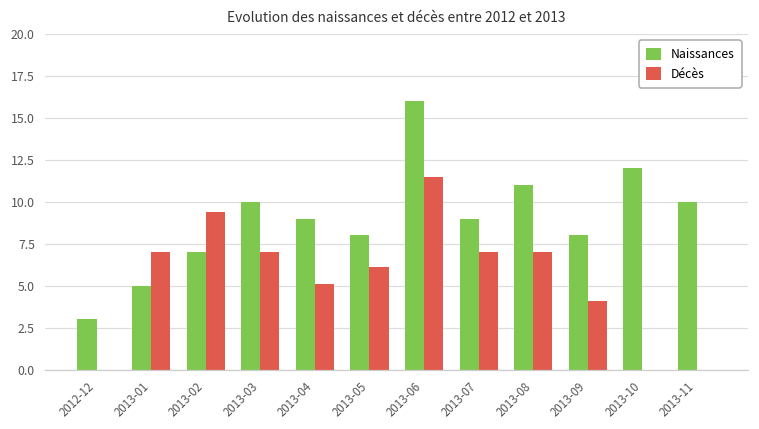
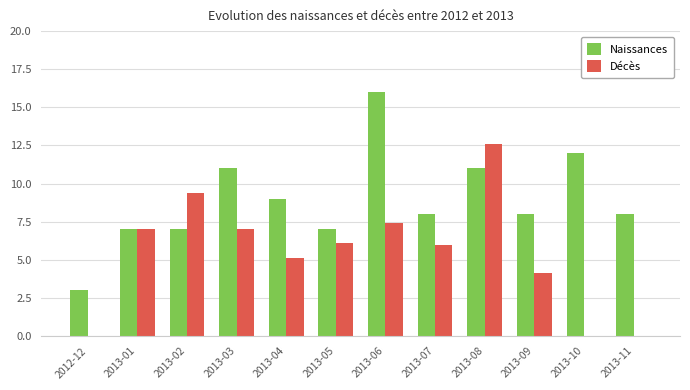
  {
    "Naissances": {
      "2012-12": 3,
-     "2013-01": 5,
+     "2013-01": 7,
      "2013-02": 7,
-     "2013-03": 10,
+     "2013-03": 11,
      "2013-04": 9,
-     "2013-05": 8,
+     "2013-05": 7,
      "2013-06": 16,
-     "2013-07": 9,
+     "2013-07": 8,
      "2013-08": 11,
      "2013-09": 8,
      "2013-10": 12,
-     "2013-11": 10
+     "2013-11": 8
    },
    "Décès": {
      "2012-12": 0.0,
      "2013-01": 7.0,
      "2013-02": 9.4,
      "2013-03": 7.0,
      "2013-04": 5.1,
      "2013-05": 6.1,
-     "2013-06": 11.5,
-     "2013-07": 7,
-     "2013-08": 7.0,
+     "2013-06": 7.4,
+     "2013-07": 6,
+     "2013-08": 12.6,
      "2013-09": 4.1,
      "2013-10": 0.0,
      "2013-11": 0.0
    }
  }
